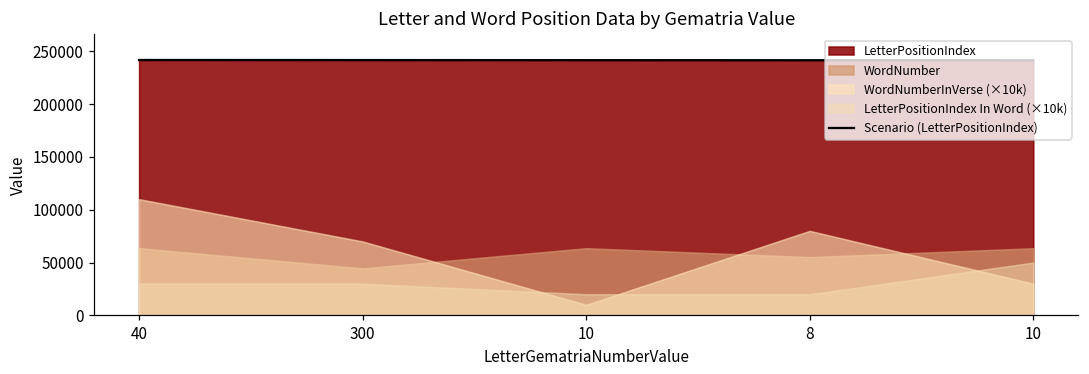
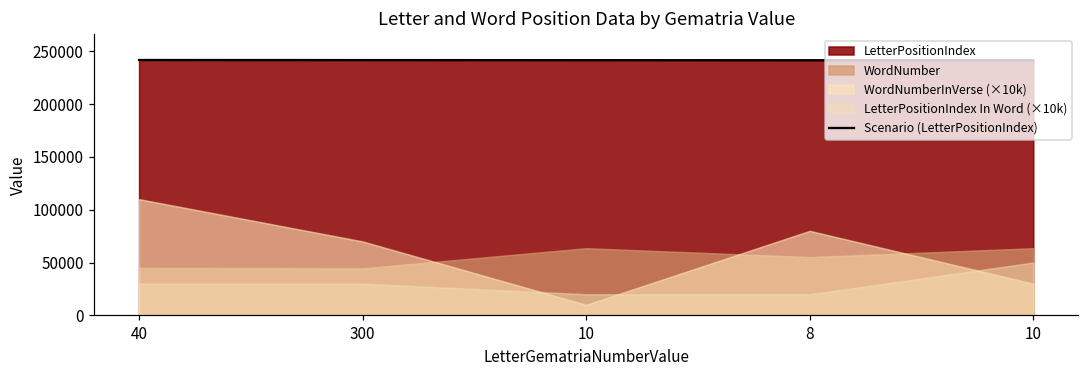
  {
    "LetterPositionIndex": {
      "40": 240000,
      "300": 240000,
      "8": 240000
    },
    "WordNumber": {
-     "40": 60000,
+     "40": 40000,
      "300": 40000,
      "8": 60000
    }
  }
